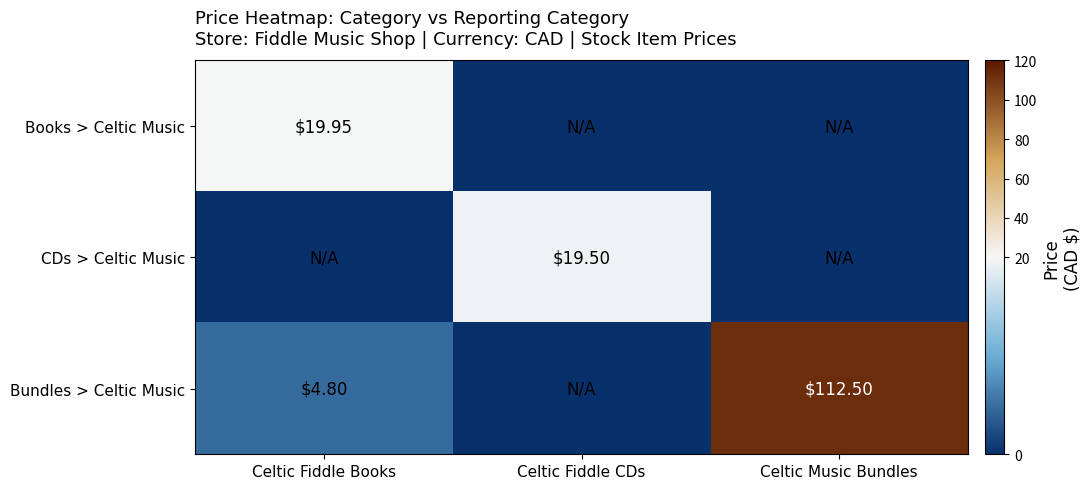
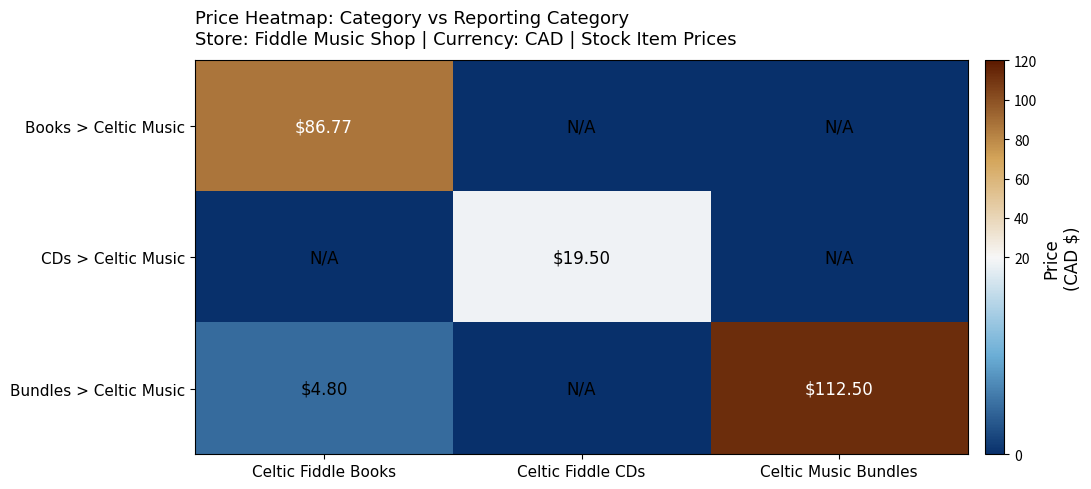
  {
    "Books > Celtic Music": {
-     "Celtic Fiddle Books": "$19.95"
+     "Celtic Fiddle Books": "$86.77"
    },
    "CDs > Celtic Music": {
      "Celtic Fiddle CDs": "$19.50"
    },
    "Bundles > Celtic Music": {
      "Celtic Fiddle Books": "$4.80",
      "Celtic Music Bundles": "$112.50"
    }
  }
